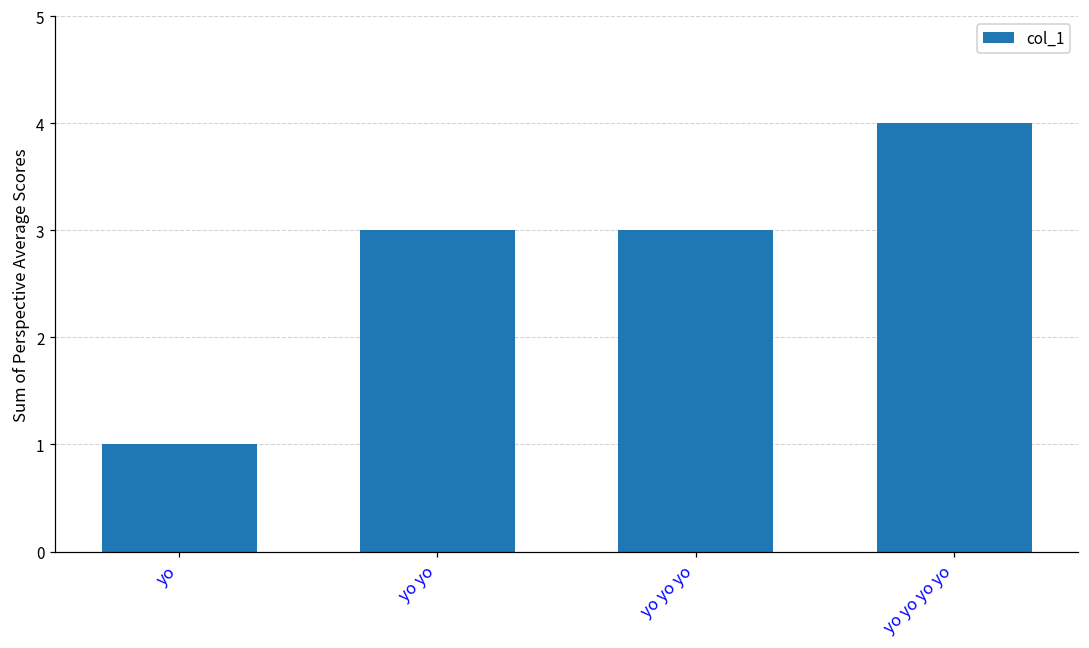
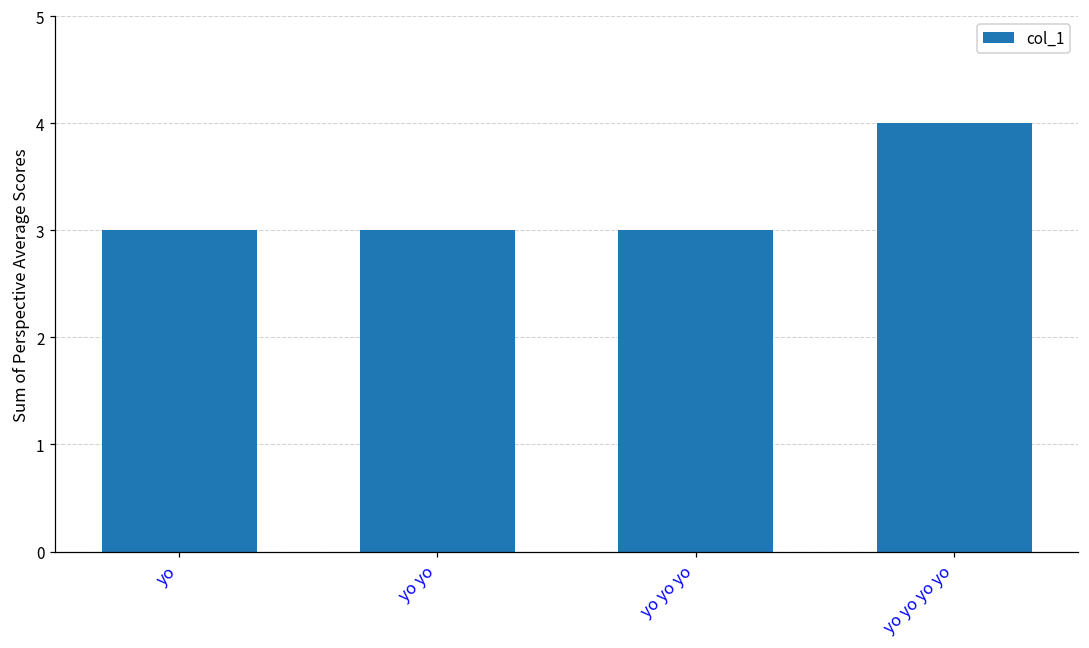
  {
-   "yo": 1,
+   "yo": 3,
    "yo yo": 3,
    "yo yo yo": 3,
    "yo yo yo yo": 4
  }
